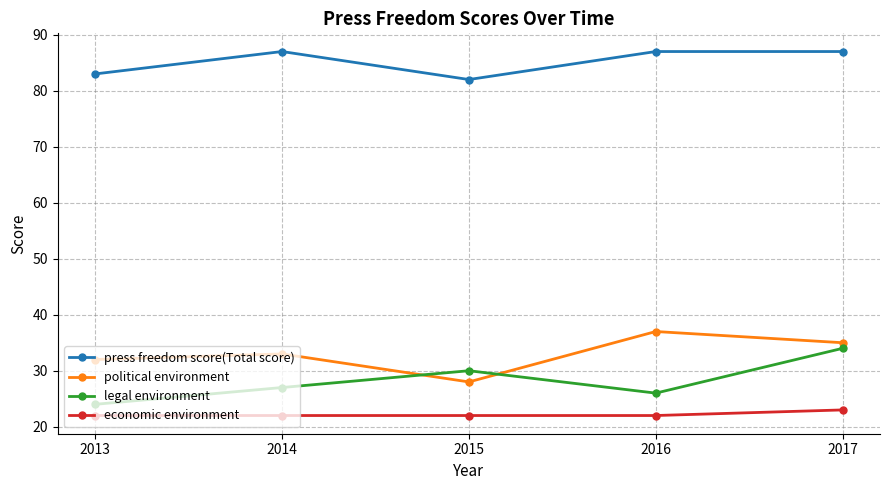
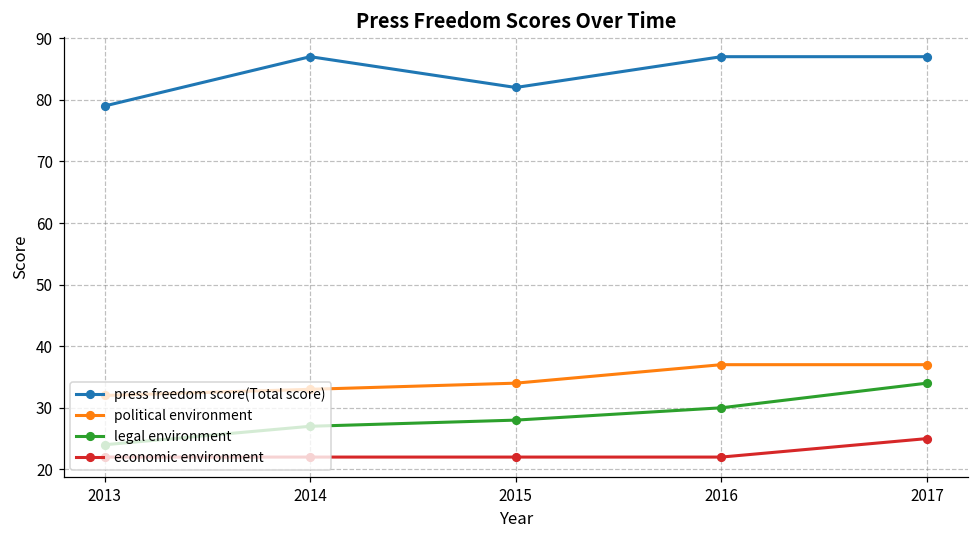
  {
    "press freedom score(Total score)": {
-     "2013": 83,
+     "2013": 79,
      "2014": 87,
      "2015": 82,
      "2016": 87,
      "2017": 87
    },
    "political environment": {
-     "2015": 28,
+     "2015": 34,
      "2016": 37,
-     "2017": 35
+     "2017": 37
    },
    "legal environment": {
-     "2015": 30,
-     "2016": 26,
+     "2015": 28,
+     "2016": 30,
      "2017": 34
    },
    "economic environment": {
      "2015": 22,
      "2016": 22,
-     "2017": 23
+     "2017": 25
    }
  }
